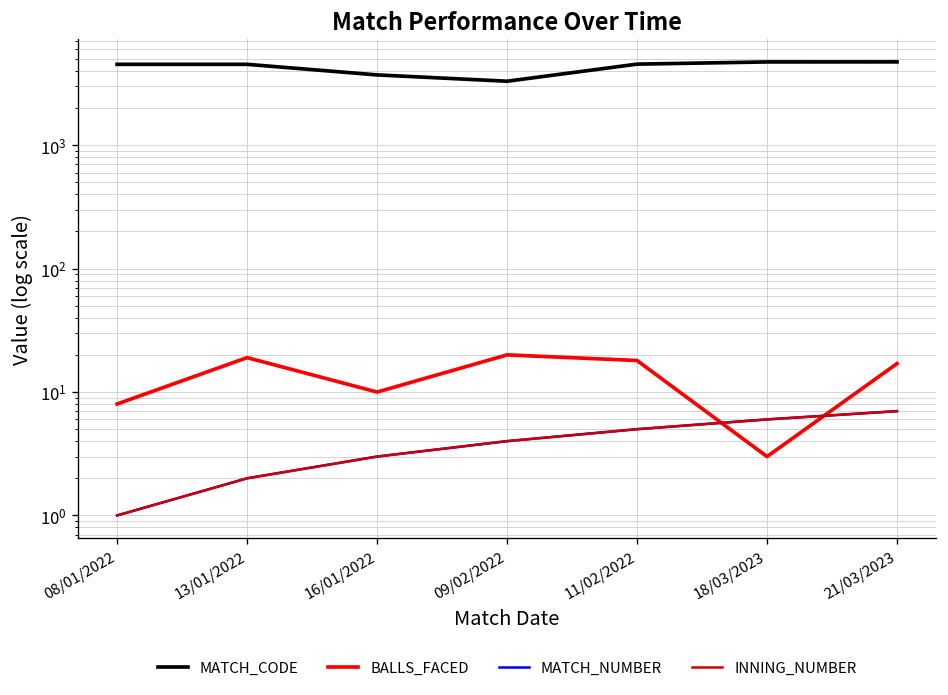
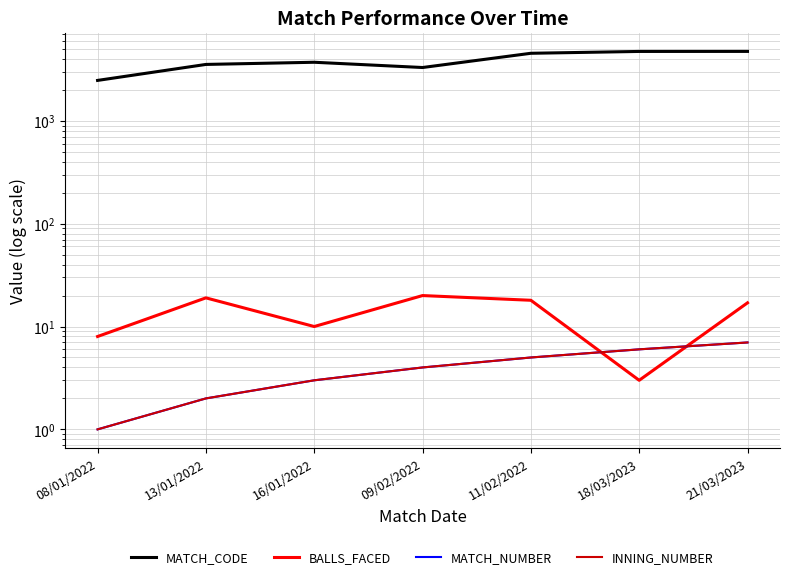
  {
    "MATCH_CODE": {
-     "08/01/2022": 5000,
-     "13/01/2022": 5000,
+     "08/01/2022": 2500,
+     "13/01/2022": 3500,
      "16/01/2022": 3700,
      "09/02/2022": 3300,
      "11/02/2022": 5000,
      "18/03/2023": 5000,
      "21/03/2023": 5000
    }
  }
